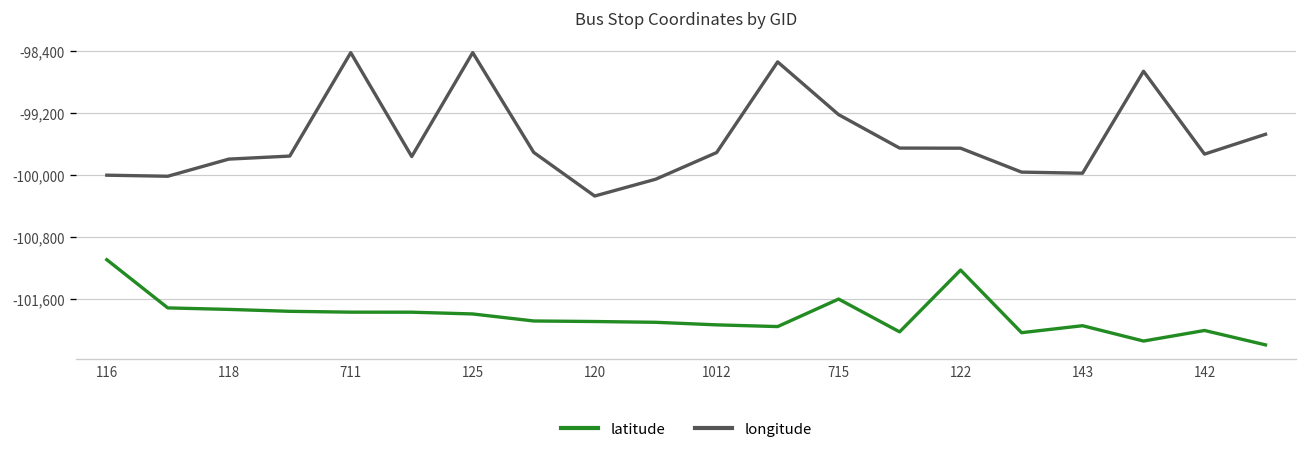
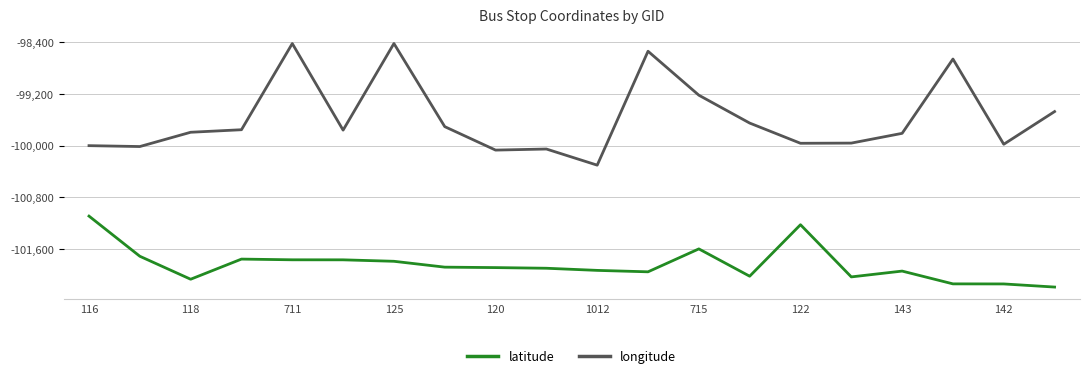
  {
    "latitude": {
      "116": "-101,100",
-     "118": "-101,700",
+     "118": "-102,100",
      "711": "-101,800",
      "125": "-101,800",
      "120": "-101,900",
      "1012": "-101,900",
      "715": "-101,600",
      "122": "-101,200",
      "143": "-101,900",
-     "142": "-102,000"
+     "142": "-102,100"
    },
    "longitude": {
      "116": "-100,000",
      "118": "-99,800",
      "711": "-98,400",
      "125": "-98,400",
-     "120": "-100,300",
-     "1012": "-99,700",
+     "120": "-100,100",
+     "1012": "-100,300",
      "715": "-99,200",
-     "122": "-99,700",
-     "143": "-100,000",
-     "142": "-99,700"
+     "122": "-100,000",
+     "143": "-99,800",
+     "142": "-100,000"
    }
  }
